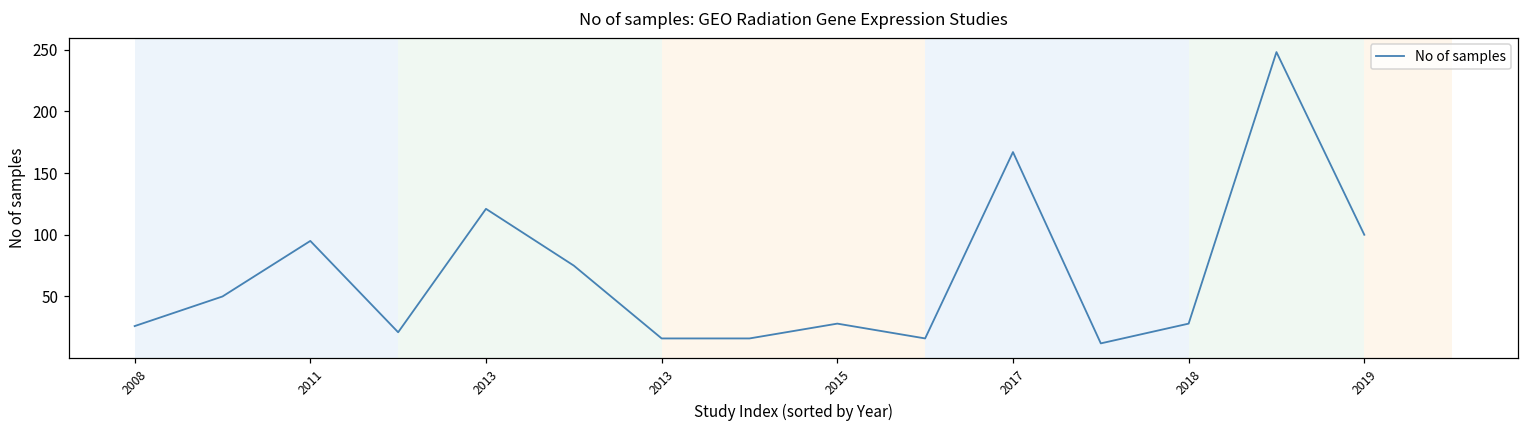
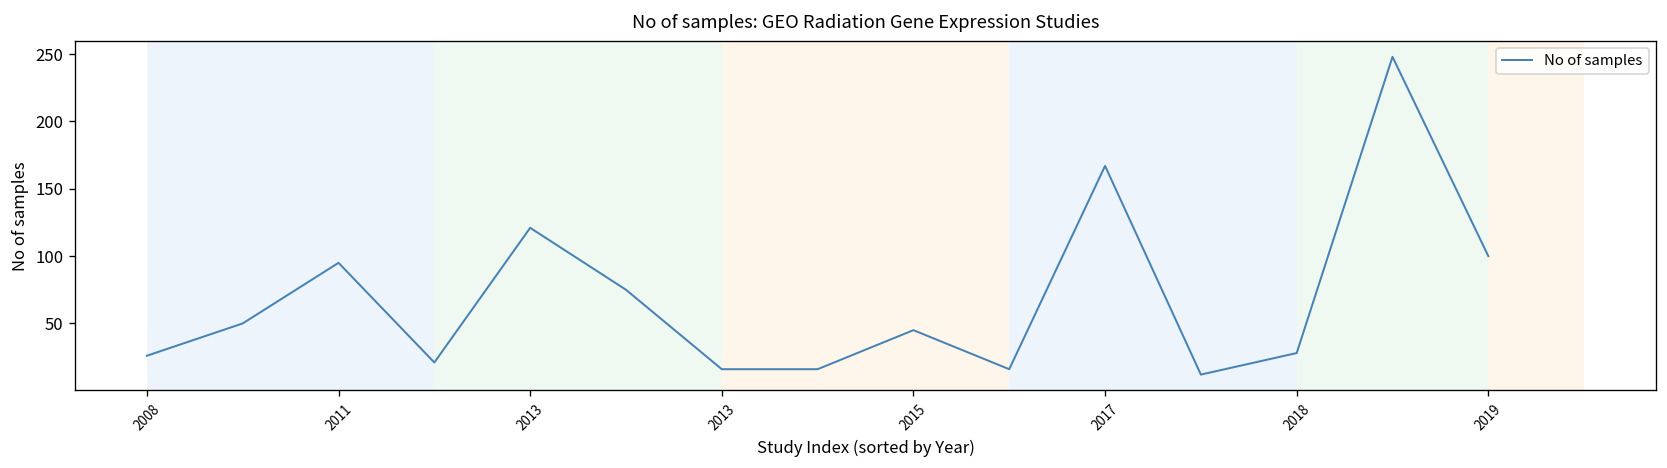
  {
    "2008": 26,
    "2011": 95,
-   "2015": 28,
+   "2015": 45,
    "2017": 167,
    "2018": 28,
    "2019": 100
  }
